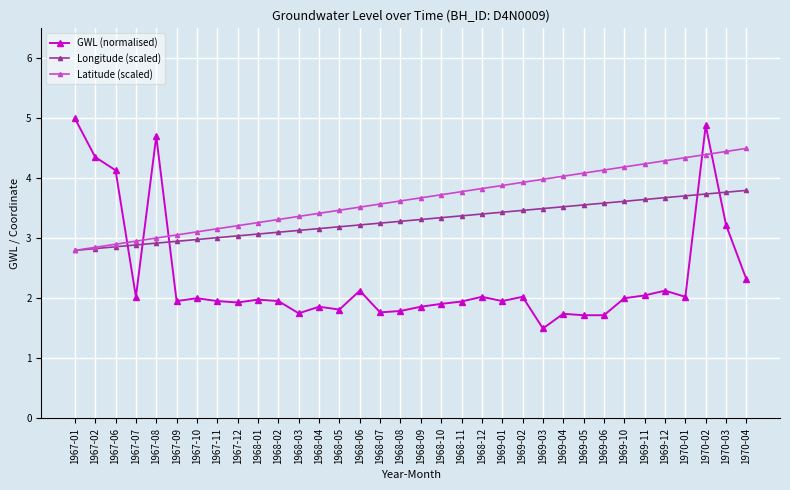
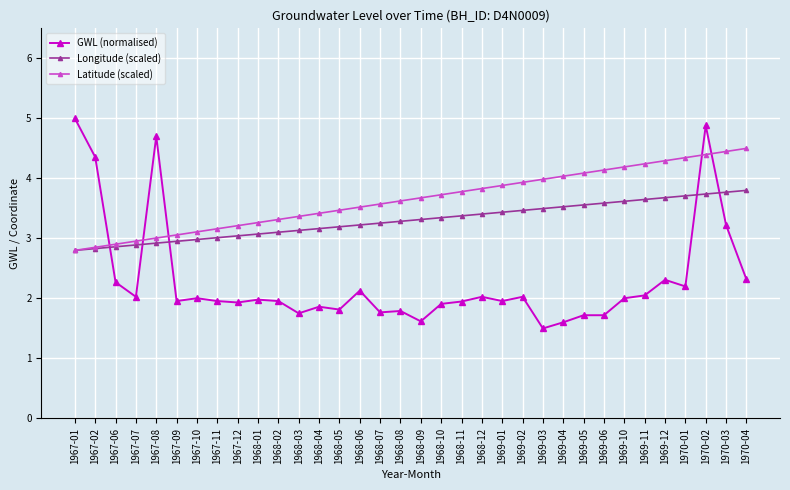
  {
    "GWL (normalised)": {
      "1967-01": 5.0,
      "1967-02": 4.4,
-     "1967-06": 4.1,
+     "1967-06": 2.3,
      "1967-07": 2.0,
      "1967-08": 4.7,
      "1967-09": 2.0,
      "1967-10": 2.0,
      "1967-11": 2.0,
      "1967-12": 1.9,
      "1968-01": 2.0,
      "1968-02": 2.0,
      "1968-03": 1.8,
      "1968-04": 1.9,
      "1968-05": 1.8,
      "1968-06": 2.1,
      "1968-07": 1.8,
      "1968-08": 1.8,
-     "1968-09": 1.9,
+     "1968-09": 1.6,
      "1968-10": 1.9,
      "1968-11": 1.9,
      "1968-12": 2.0,
      "1969-01": 2.0,
      "1969-02": 2.0,
      "1969-03": 1.5,
-     "1969-04": 1.7,
+     "1969-04": 1.6,
      "1969-05": 1.7,
      "1969-06": 1.7,
      "1969-10": 2.0,
      "1969-11": 2.1,
-     "1969-12": 2.1,
-     "1970-01": 2.0,
+     "1969-12": 2.3,
+     "1970-01": 2.2,
      "1970-02": 4.9,
      "1970-03": 3.2,
      "1970-04": 2.3
    },
    "Longitude (scaled)": {
      "1967-06": 2.9,
      "1967-07": 2.9,
      "1967-08": 2.9,
      "1967-09": 3.0,
      "1967-10": 3.0,
      "1967-11": 3.0,
      "1967-12": 3.0,
      "1968-01": 3.1,
      "1968-02": 3.1,
      "1968-03": 3.1,
      "1968-04": 3.2,
      "1968-05": 3.2,
      "1968-06": 3.2,
      "1968-07": 3.3,
      "1968-08": 3.3,
      "1968-09": 3.3,
      "1968-10": 3.3,
      "1968-11": 3.4,
      "1968-12": 3.4,
      "1969-01": 3.4,
      "1969-02": 3.5,
      "1969-03": 3.5,
      "1969-04": 3.5,
      "1969-05": 3.6,
      "1969-06": 3.6,
      "1969-10": 3.6,
      "1969-11": 3.6,
      "1969-12": 3.7,
      "1970-01": 3.7,
      "1970-02": 3.7,
      "1970-03": 3.8,
      "1970-04": 3.8
    },
    "Latitude (scaled)": {
      "1967-06": 2.9,
      "1967-07": 3.0,
      "1967-08": 3.0,
      "1967-09": 3.1,
      "1967-10": 3.1,
      "1967-11": 3.2,
      "1967-12": 3.2,
      "1968-01": 3.3,
      "1968-02": 3.3,
      "1968-03": 3.4,
      "1968-04": 3.4,
      "1968-05": 3.5,
      "1968-06": 3.5,
      "1968-07": 3.6,
      "1968-08": 3.6,
      "1968-09": 3.7,
      "1968-10": 3.7,
      "1968-11": 3.8,
      "1968-12": 3.8,
      "1969-01": 3.9,
      "1969-02": 3.9,
      "1969-03": 4.0,
      "1969-04": 4.0,
      "1969-05": 4.1,
      "1969-06": 4.1,
      "1969-10": 4.2,
      "1969-11": 4.2,
      "1969-12": 4.3,
      "1970-01": 4.3,
      "1970-02": 4.4,
      "1970-03": 4.4,
      "1970-04": 4.5
    }
  }
